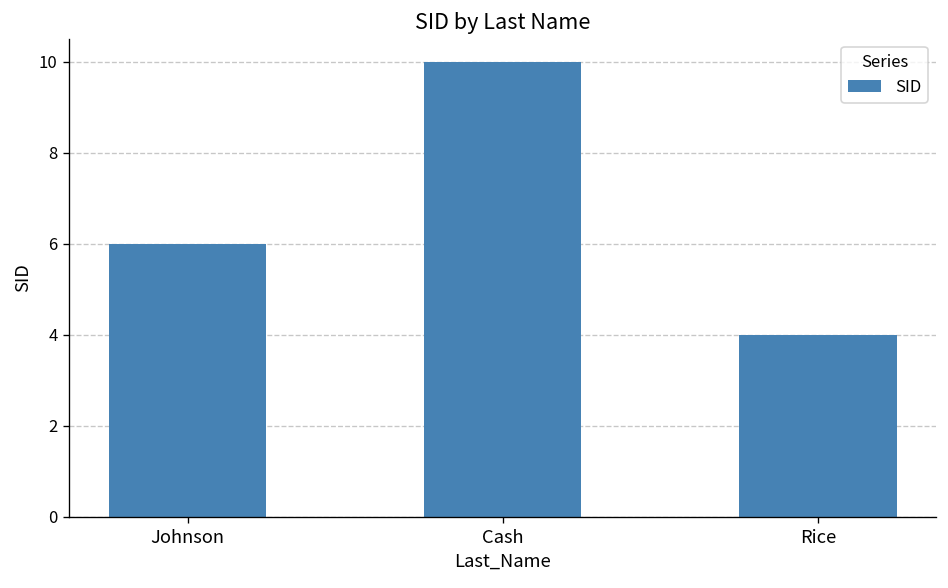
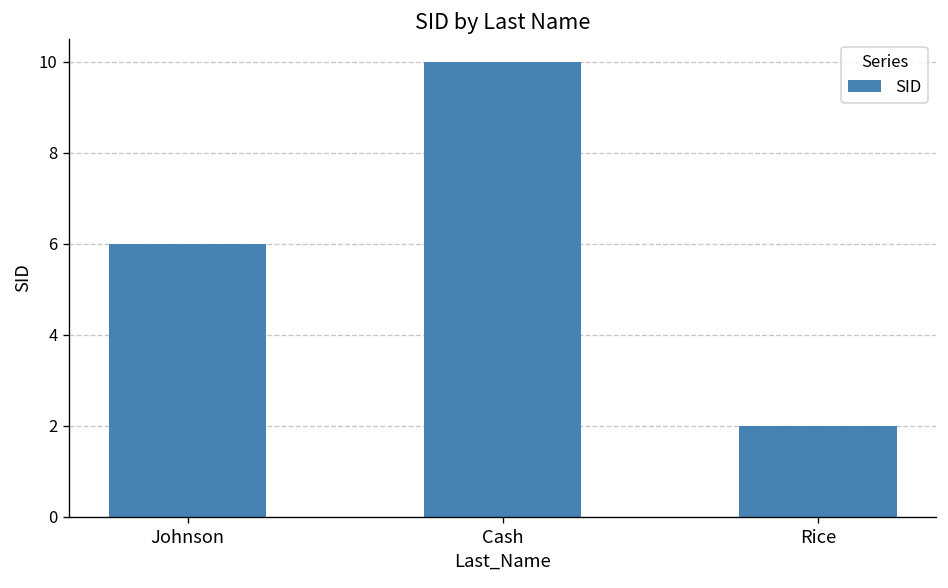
  {
    "Johnson": 6,
    "Cash": 10,
-   "Rice": 4
+   "Rice": 2
  }
